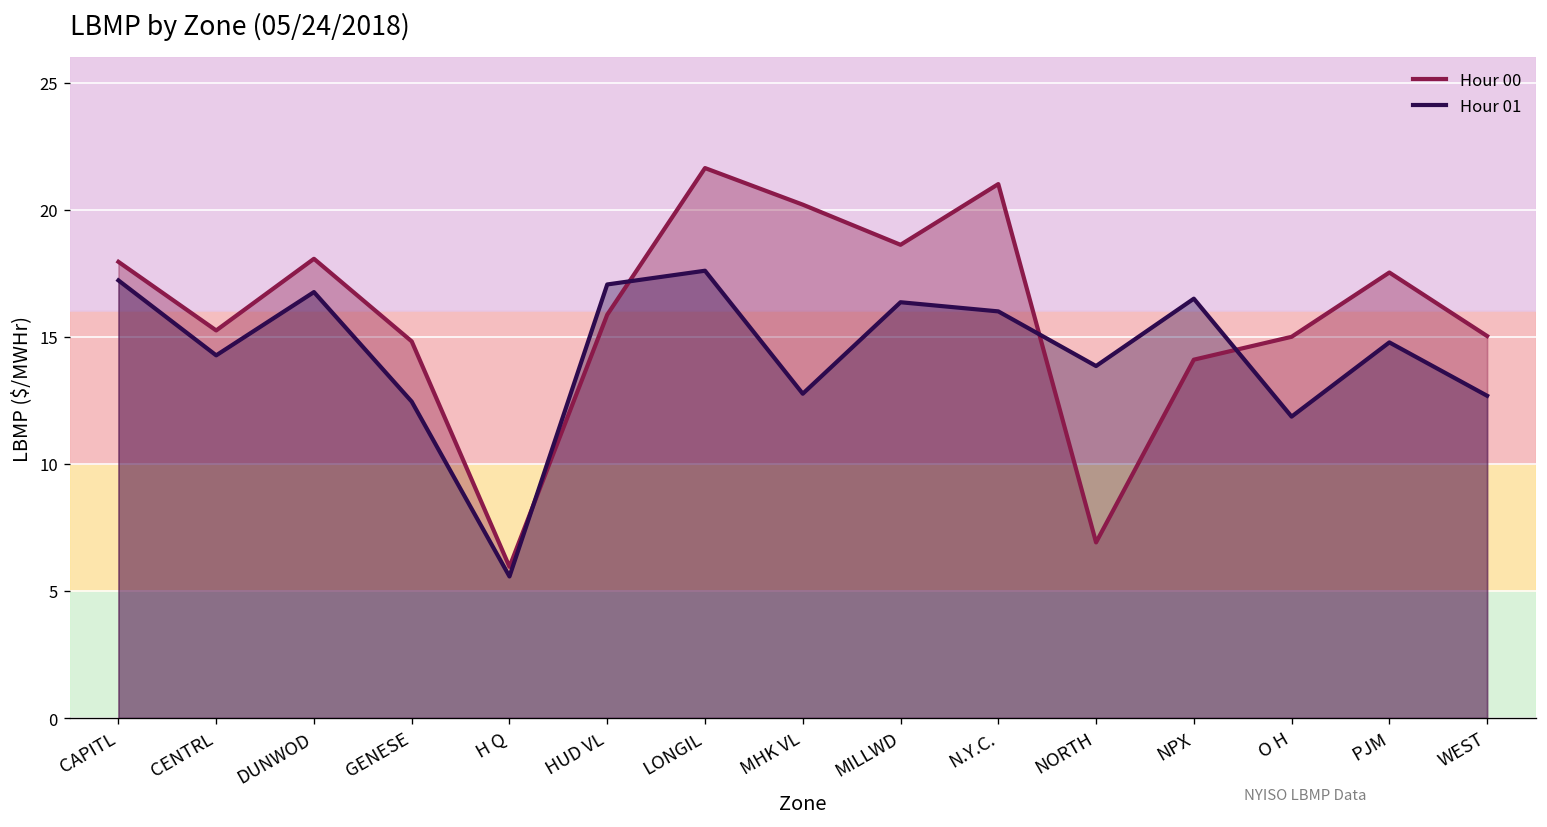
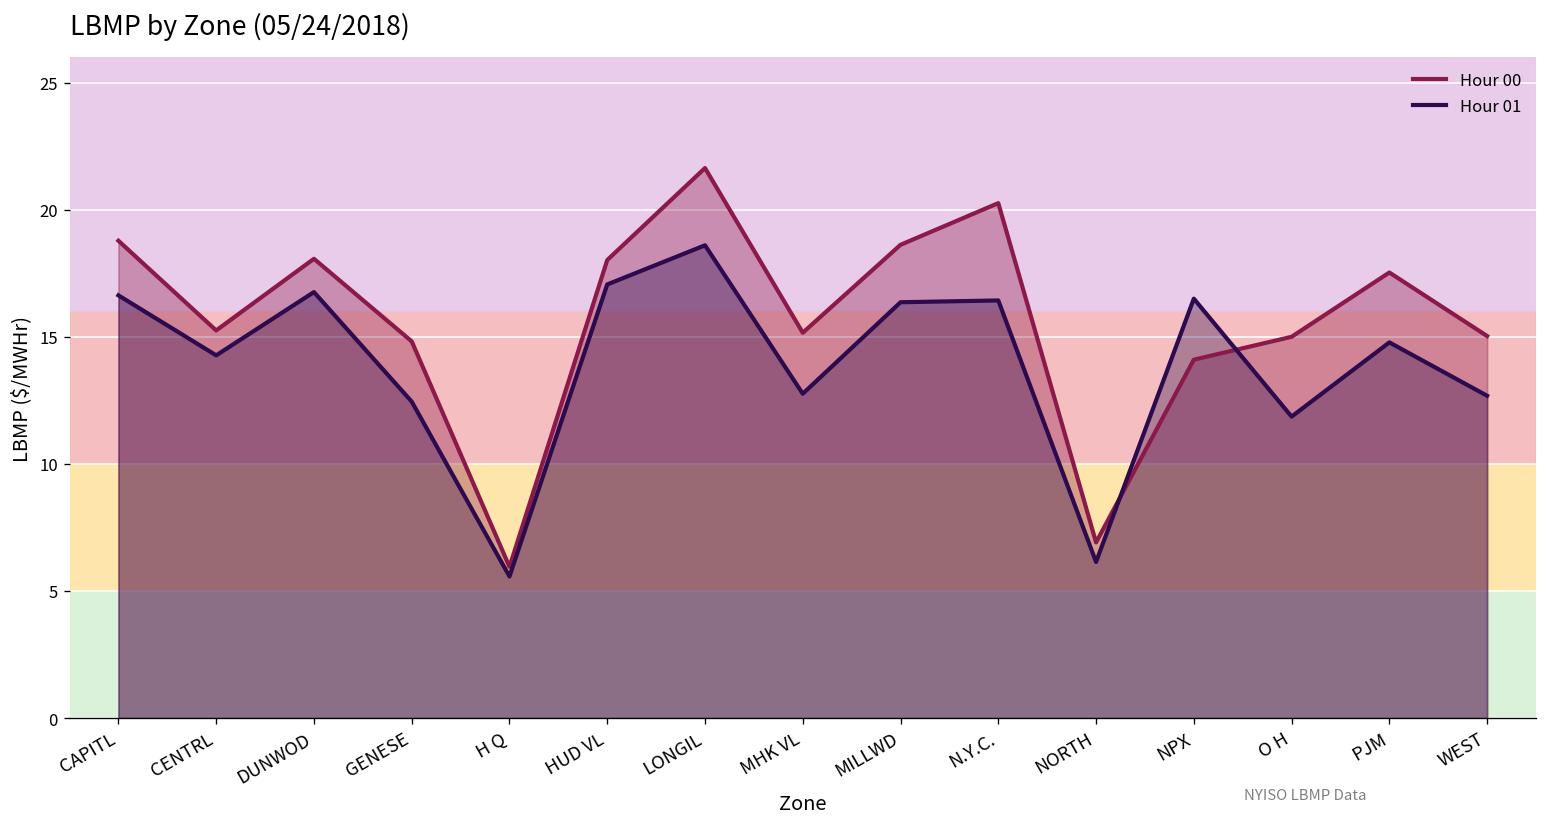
  {
    "Hour 00": {
-     "CAPITL": 18.0,
+     "CAPITL": 18.8,
      "CENTRL": 15.3,
      "DUNWOD": 18.1,
      "GENESE": 14.8,
      "H Q": 6.0,
-     "HUD VL": 15.9,
+     "HUD VL": 18.0,
      "LONGIL": 21.6,
-     "MHK VL": 20.2,
+     "MHK VL": 15.2,
      "MILLWD": 18.6,
-     "N.Y.C.": 21.0,
+     "N.Y.C.": 20.3,
      "NORTH": 6.9,
      "NPX": 14.1,
      "O H": 15.0,
      "PJM": 17.5,
      "WEST": 15.0
    },
    "Hour 01": {
-     "CAPITL": 17.2,
+     "CAPITL": 16.6,
      "CENTRL": 14.3,
      "DUNWOD": 16.8,
      "GENESE": 12.5,
      "H Q": 5.6,
      "HUD VL": 17.1,
-     "LONGIL": 17.6,
+     "LONGIL": 18.6,
      "MHK VL": 12.8,
      "MILLWD": 16.4,
-     "N.Y.C.": 16.0,
-     "NORTH": 13.9,
+     "N.Y.C.": 16.4,
+     "NORTH": 6.1,
      "NPX": 16.5,
      "O H": 11.9,
      "PJM": 14.8,
      "WEST": 12.7
    }
  }
